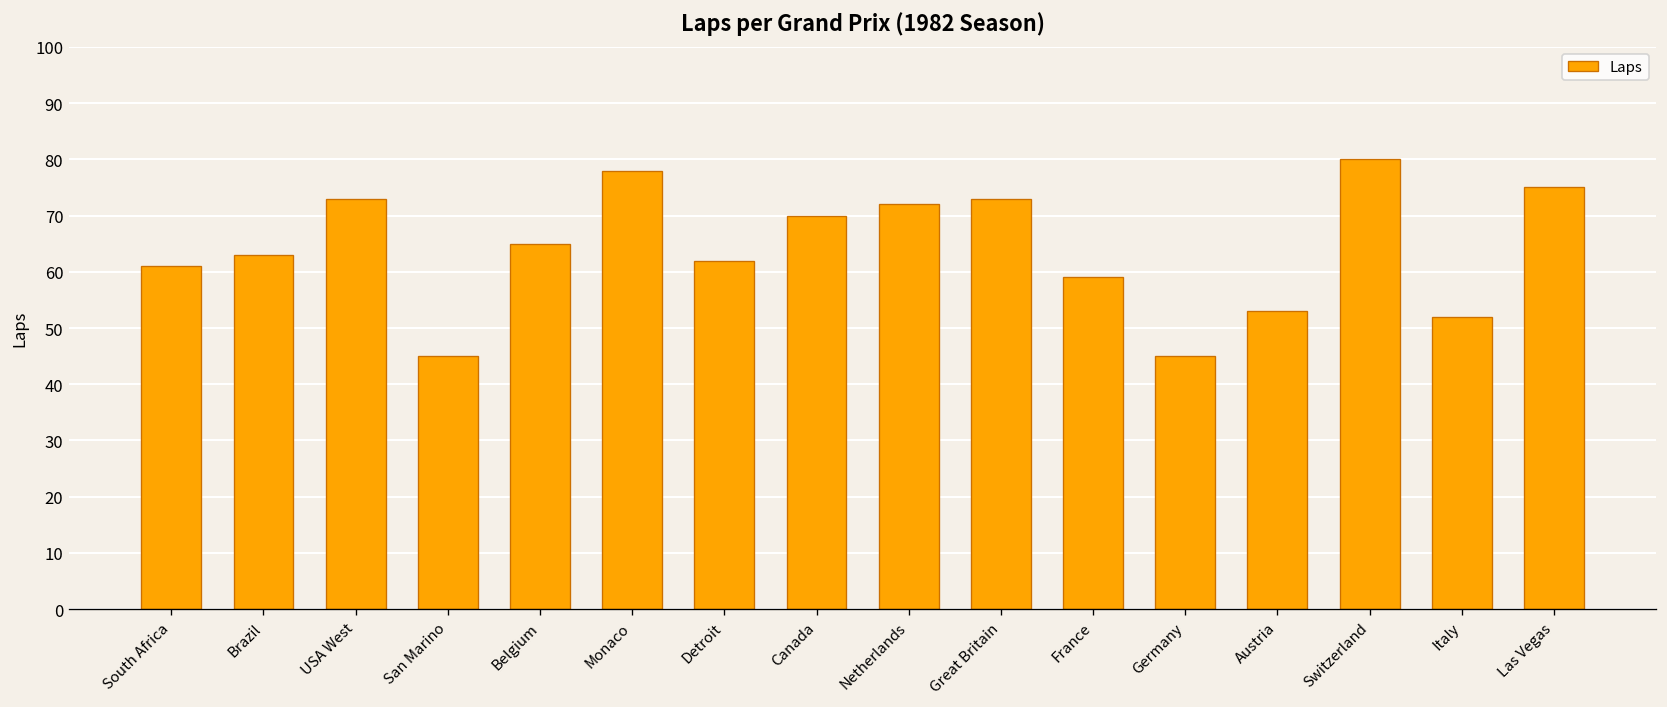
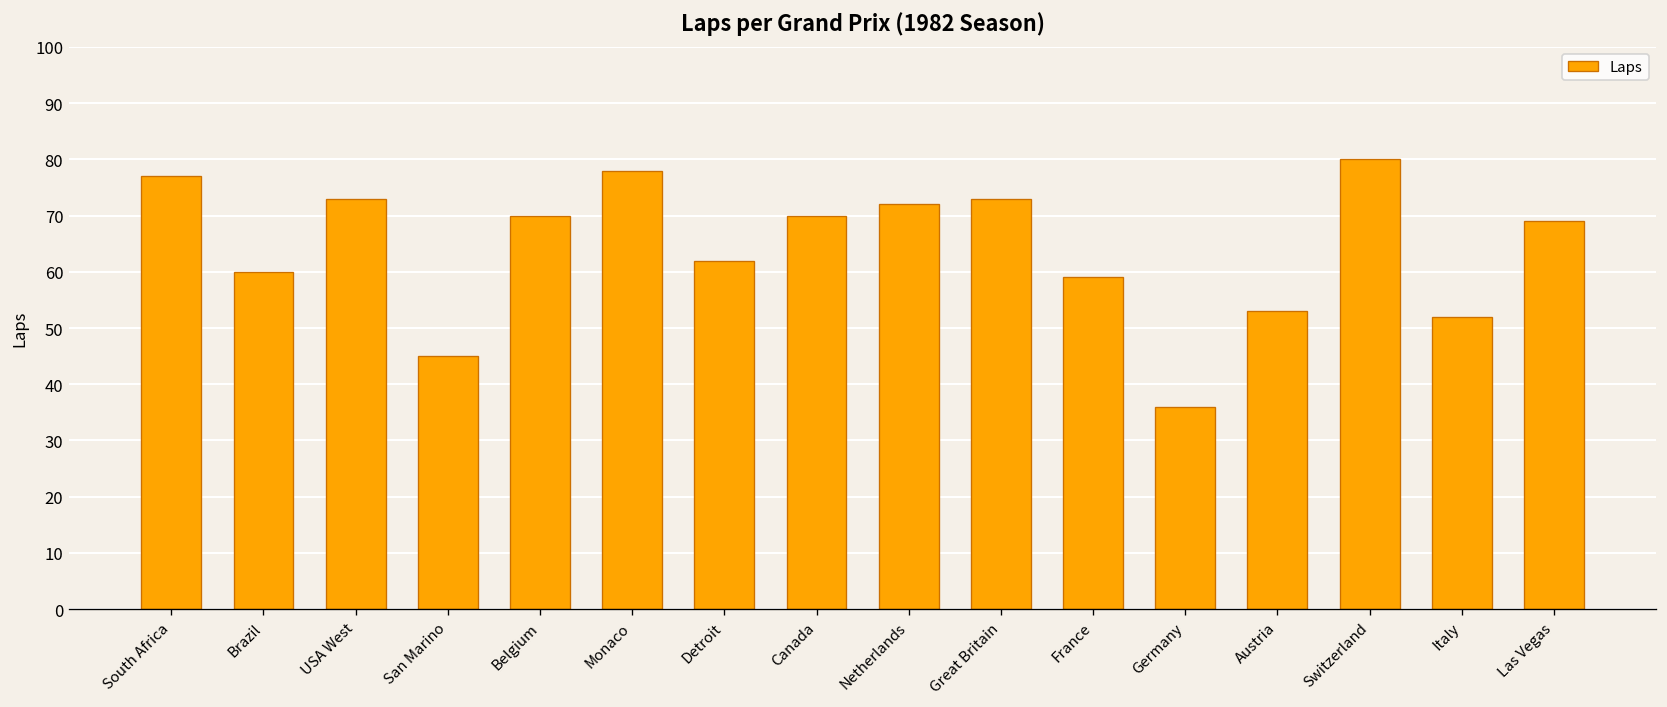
  {
-   "South Africa": 61,
-   "Brazil": 63,
+   "South Africa": 77,
+   "Brazil": 60,
    "USA West": 73,
    "San Marino": 45,
-   "Belgium": 65,
+   "Belgium": 70,
    "Monaco": 78,
    "Detroit": 62,
    "Canada": 70,
    "Netherlands": 72,
    "Great Britain": 73,
    "France": 59,
-   "Germany": 45,
+   "Germany": 36,
    "Austria": 53,
    "Switzerland": 80,
    "Italy": 52,
-   "Las Vegas": 75
+   "Las Vegas": 69
  }
